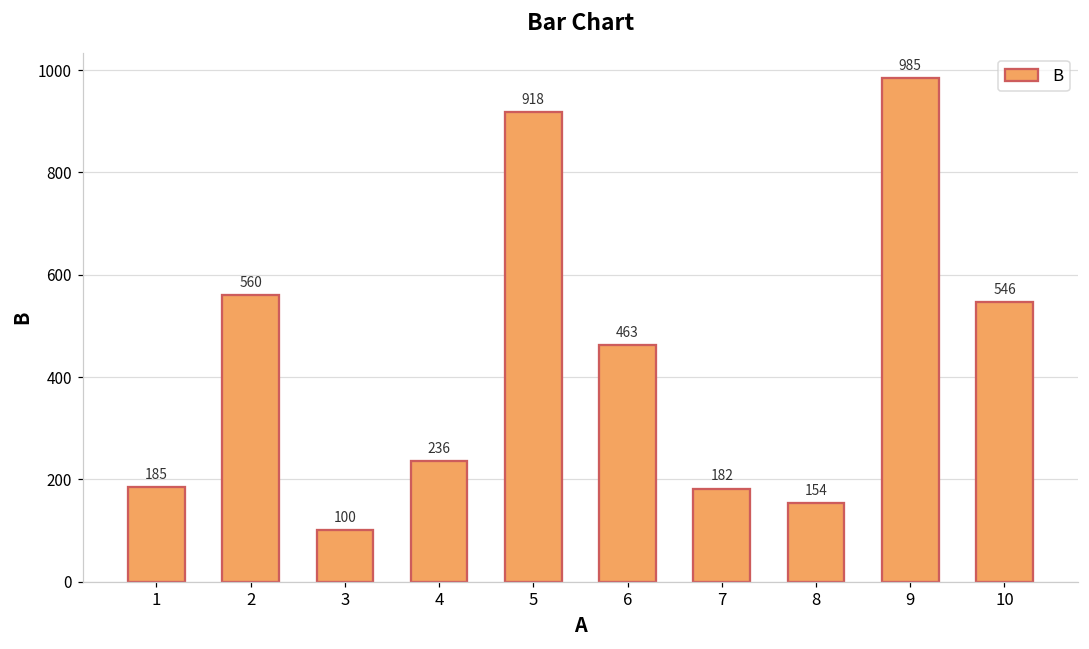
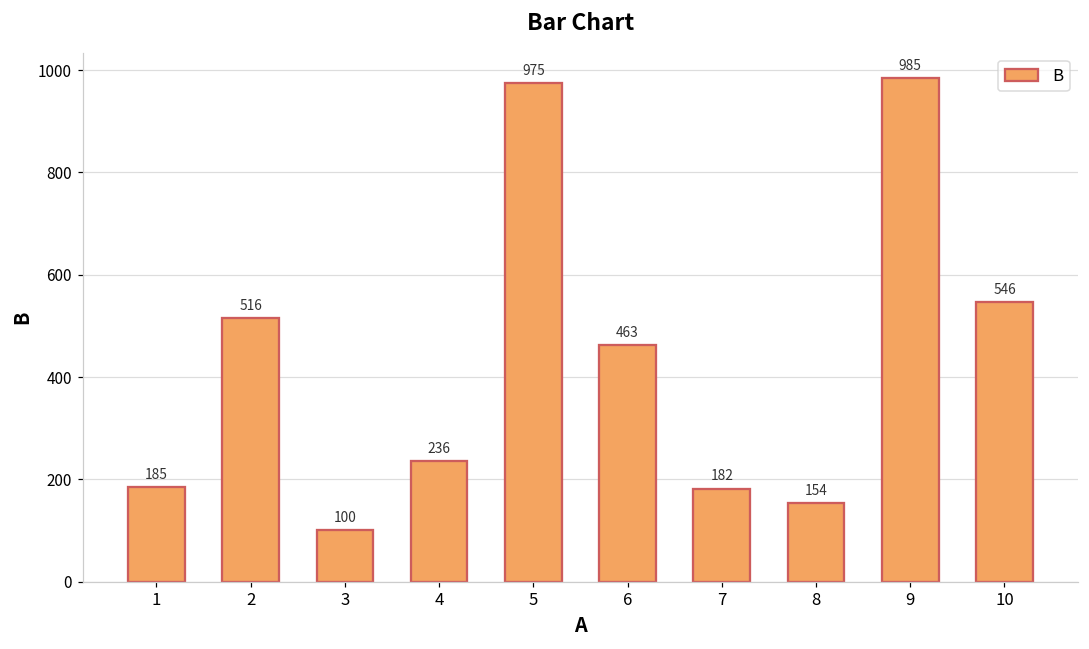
  {
    "1": 185,
-   "2": 560,
+   "2": 516,
    "3": 100,
    "4": 236,
-   "5": 918,
+   "5": 975,
    "6": 463,
    "7": 182,
    "8": 154,
    "9": 985,
    "10": 546
  }
